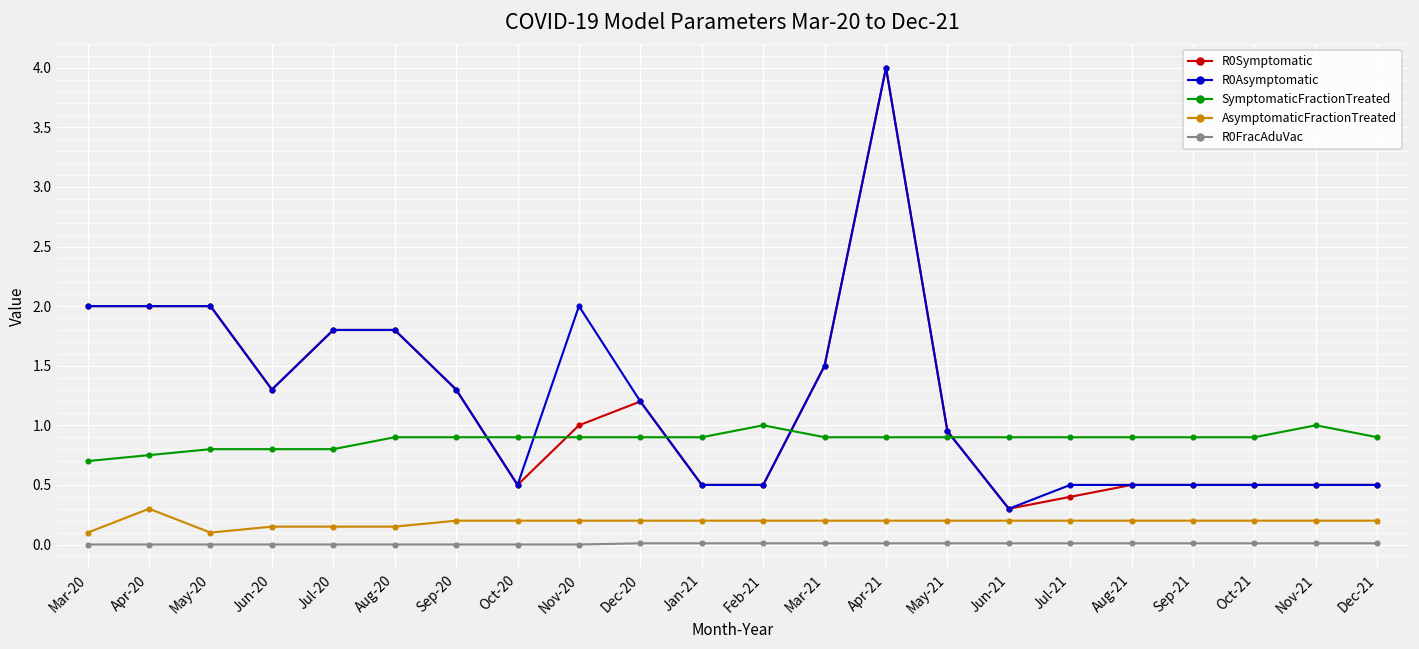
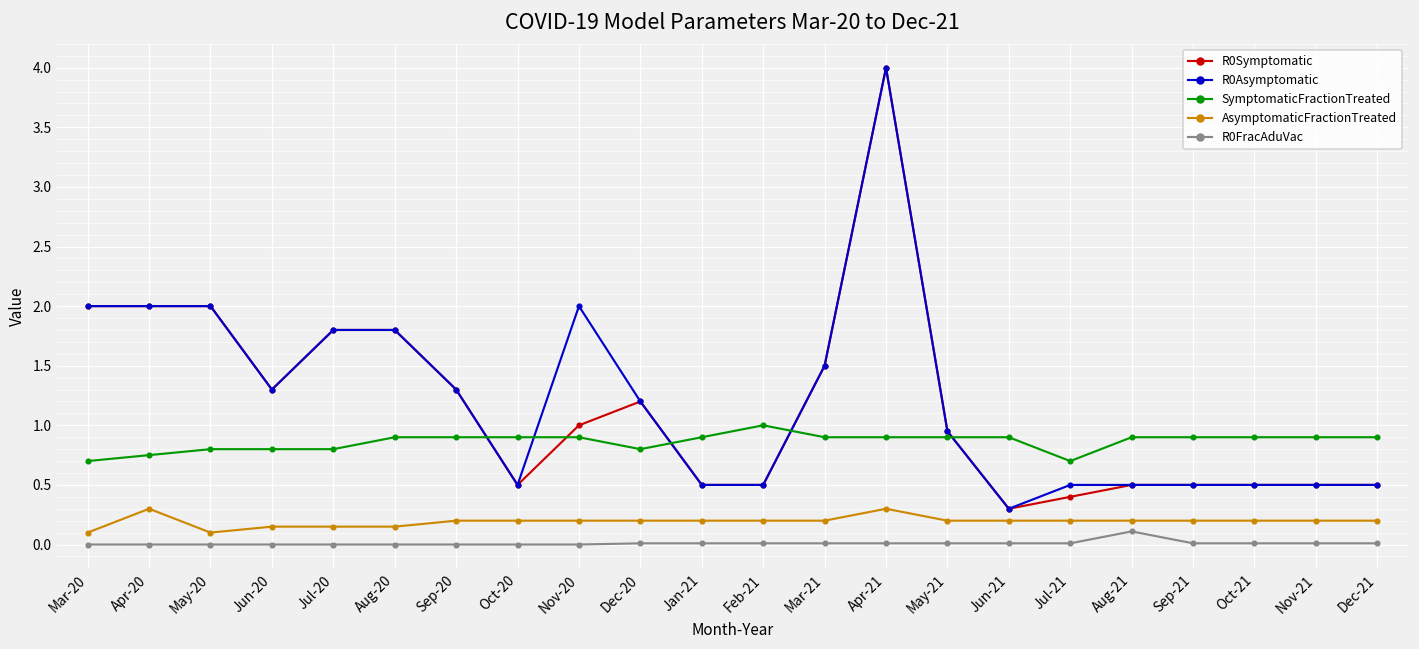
  {
    "R0Symptomatic": {
      "Nov-20": 1.00,
      "Jul-21": 0.40
    },
    "R0Asymptomatic": {
      "Nov-20": 2.00,
      "Jul-21": 0.50
    },
    "SymptomaticFractionTreated": {
      "Mar-20": 0.7,
      "Apr-20": 0.75,
      "May-20": 0.8,
      "Jun-20": 0.8,
      "Jul-20": 0.8,
      "Aug-20": 0.9,
      "Sep-20": 0.9,
      "Oct-20": 0.9,
      "Nov-20": 0.9,
-     "Dec-20": 0.9,
+     "Dec-20": 0.8,
      "Jan-21": 0.9,
      "Feb-21": 1.0,
      "Mar-21": 0.9,
      "Apr-21": 0.9,
      "May-21": 0.9,
      "Jun-21": 0.9,
-     "Jul-21": 0.9,
+     "Jul-21": 0.7,
      "Aug-21": 0.9,
      "Sep-21": 0.9,
      "Oct-21": 0.9,
-     "Nov-21": 1.0,
+     "Nov-21": 0.9,
      "Dec-21": 0.9
    },
    "AsymptomaticFractionTreated": {
      "Mar-20": 0.1,
      "Apr-20": 0.3,
      "May-20": 0.1,
      "Jun-20": 0.15,
      "Jul-20": 0.15,
      "Aug-20": 0.15,
      "Sep-20": 0.2,
      "Oct-20": 0.2,
      "Nov-20": 0.2,
      "Dec-20": 0.2,
      "Jan-21": 0.2,
      "Feb-21": 0.2,
      "Mar-21": 0.2,
-     "Apr-21": 0.2,
+     "Apr-21": 0.3,
      "May-21": 0.2,
      "Jun-21": 0.2,
      "Jul-21": 0.2,
      "Aug-21": 0.2,
      "Sep-21": 0.2,
      "Oct-21": 0.2,
      "Nov-21": 0.2,
      "Dec-21": 0.2
    },
    "R0FracAduVac": {
      "Mar-20": 0.00,
      "Apr-20": 0.00,
      "May-20": 0.00,
      "Jun-20": 0.00,
      "Jul-20": 0.00,
      "Aug-20": 0.00,
      "Sep-20": 0.00,
      "Oct-20": 0.00,
      "Nov-20": 0.00,
      "Dec-20": 0.01,
      "Jan-21": 0.01,
      "Feb-21": 0.01,
      "Mar-21": 0.01,
      "Apr-21": 0.01,
      "May-21": 0.01,
      "Jun-21": 0.01,
      "Jul-21": 0.01,
-     "Aug-21": 0.01,
+     "Aug-21": 0.11,
      "Sep-21": 0.01,
      "Oct-21": 0.01,
      "Nov-21": 0.01,
      "Dec-21": 0.01
    }
  }
